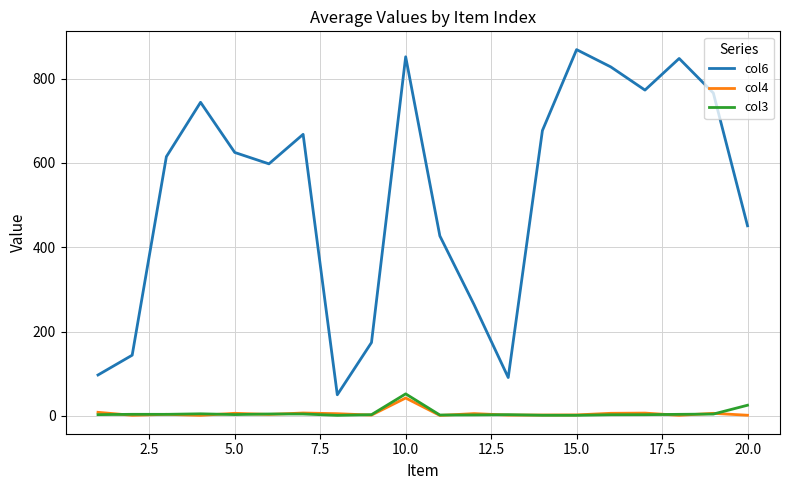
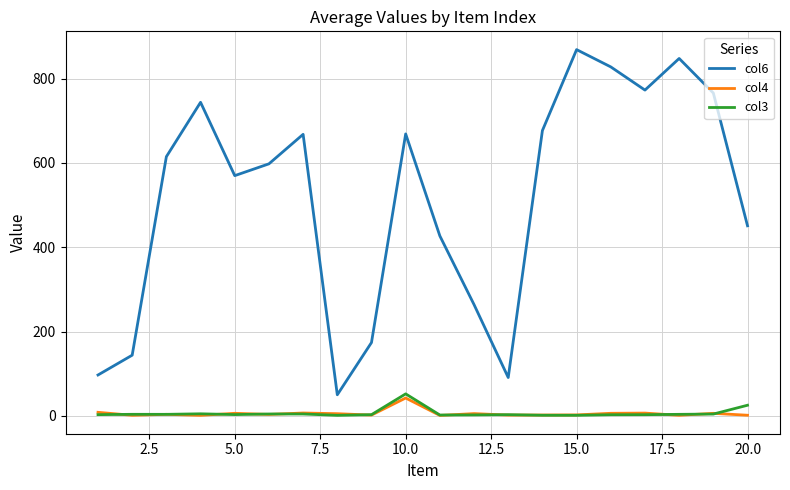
  {
    "col6": {
-     "5.0": 630,
-     "10.0": 850,
+     "5.0": 570,
+     "10.0": 670,
      "15.0": 870,
      "20.0": 450
    },
    "col4": {
      "10.0": 40,
      "20.0": 0
    },
    "col3": {
      "10.0": 50,
      "20.0": 30
    }
  }
